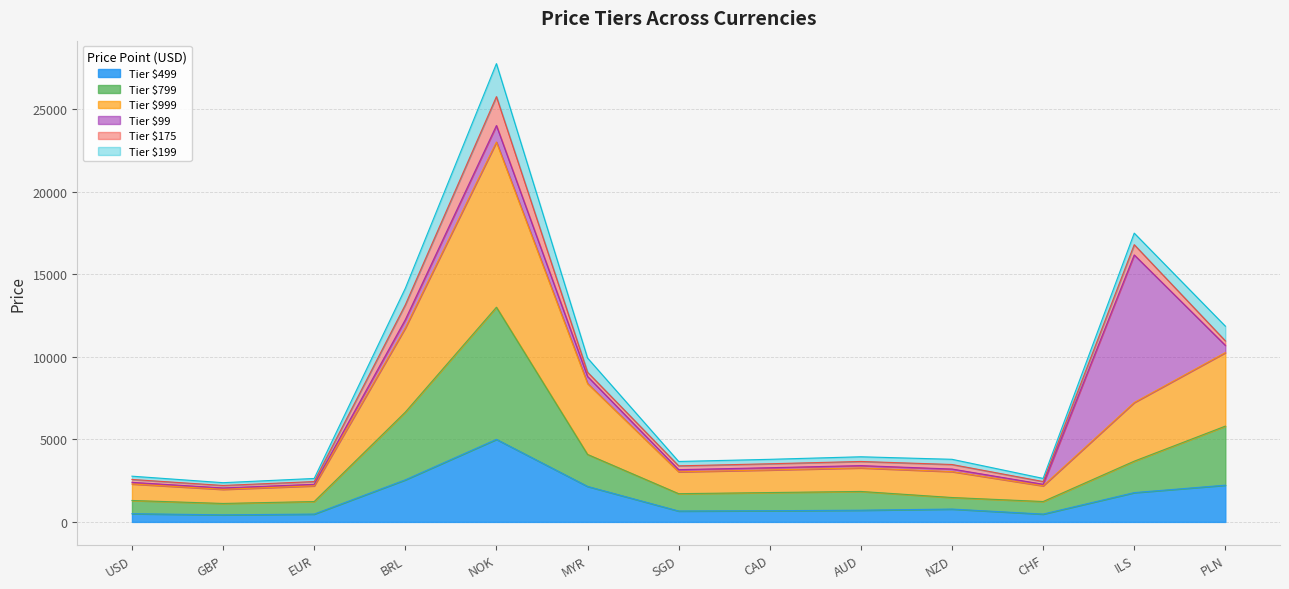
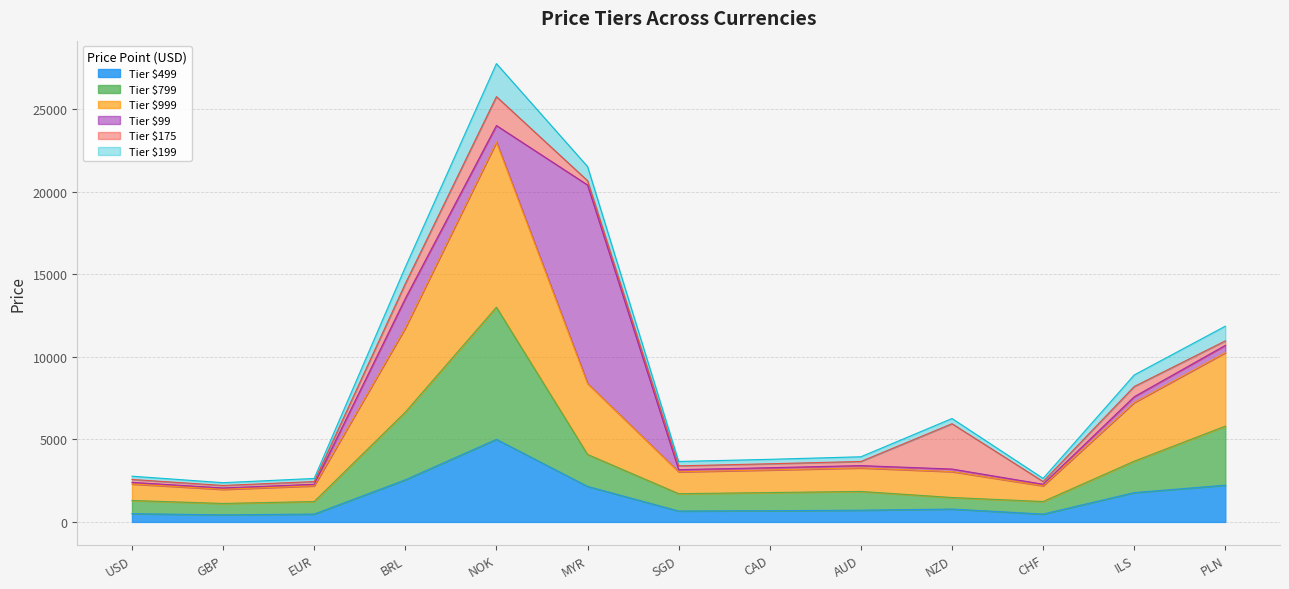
  {
    "Tier $799": {
      "USD": 800,
      "GBP": 700,
      "EUR": 800,
      "BRL": 4100,
      "NOK": 8000,
      "MYR": 1900,
      "SGD": 1100,
      "CAD": 1100,
      "AUD": 1100,
      "NZD": 700,
      "CHF": 800,
      "ILS": 1900,
      "PLN": 3600
    },
    "Tier $999": {
      "BRL": 5100,
      "NOK": 10000,
      "MYR": 4300,
      "NZD": 1600,
      "ILS": 3600,
      "PLN": 4500
    },
    "Tier $99": {
-     "BRL": 500,
+     "BRL": 1800,
      "NOK": 1000,
-     "MYR": 400,
+     "MYR": 12000,
      "NZD": 200,
-     "ILS": 8900,
+     "ILS": 400,
      "PLN": 400
    },
    "Tier $175": {
      "USD": 200,
      "EUR": 200,
      "BRL": 900,
      "NOK": 1800,
      "MYR": 300,
      "SGD": 200,
      "CAD": 200,
      "AUD": 300,
-     "NZD": 300,
+     "NZD": 2700,
      "CHF": 200,
      "ILS": 600,
      "PLN": 300
    }
  }
